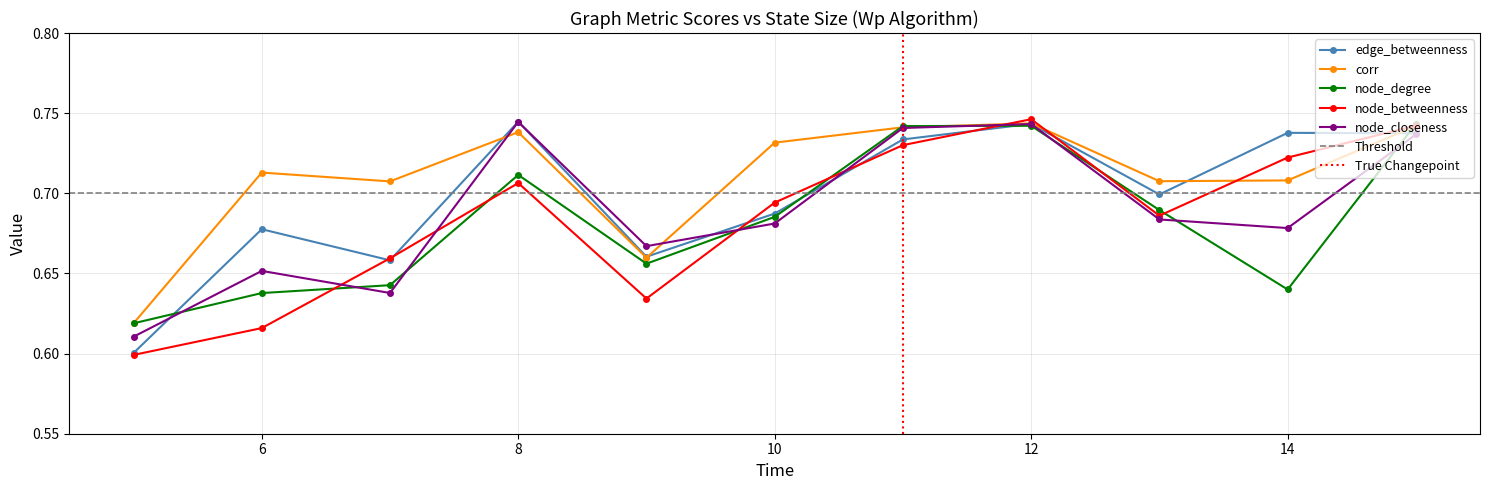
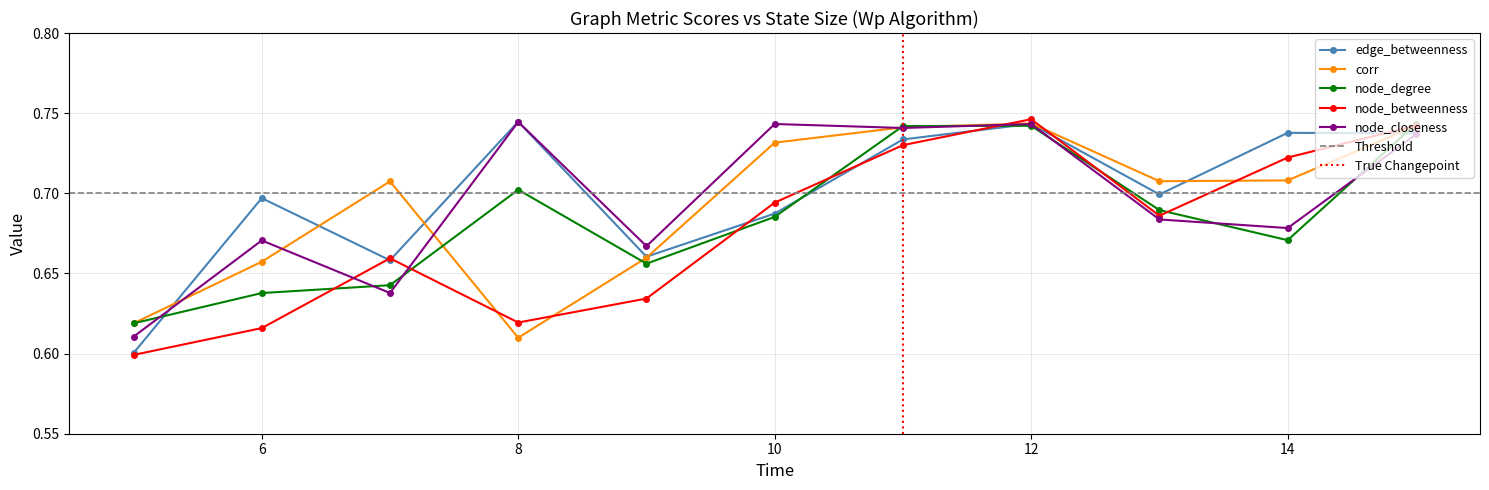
  {
    "edge_betweenness": {
-     "6": 0.678,
+     "6": 0.697,
      "10": 0.687,
      "14": 0.738
    },
    "corr": {
-     "6": 0.713,
-     "8": 0.738,
+     "6": 0.657,
+     "8": 0.610,
      "10": 0.732,
      "14": 0.708
    },
    "node_degree": {
      "6": 0.638,
-     "8": 0.711,
+     "8": 0.702,
      "10": 0.685,
-     "14": 0.640
+     "14": 0.671
    },
    "node_betweenness": {
      "6": 0.616,
-     "8": 0.706,
+     "8": 0.619,
      "10": 0.694,
      "12": 0.746,
      "14": 0.722
    },
    "node_closeness": {
-     "6": 0.652,
-     "10": 0.681,
+     "6": 0.671,
+     "10": 0.743,
      "14": 0.678
    }
  }
